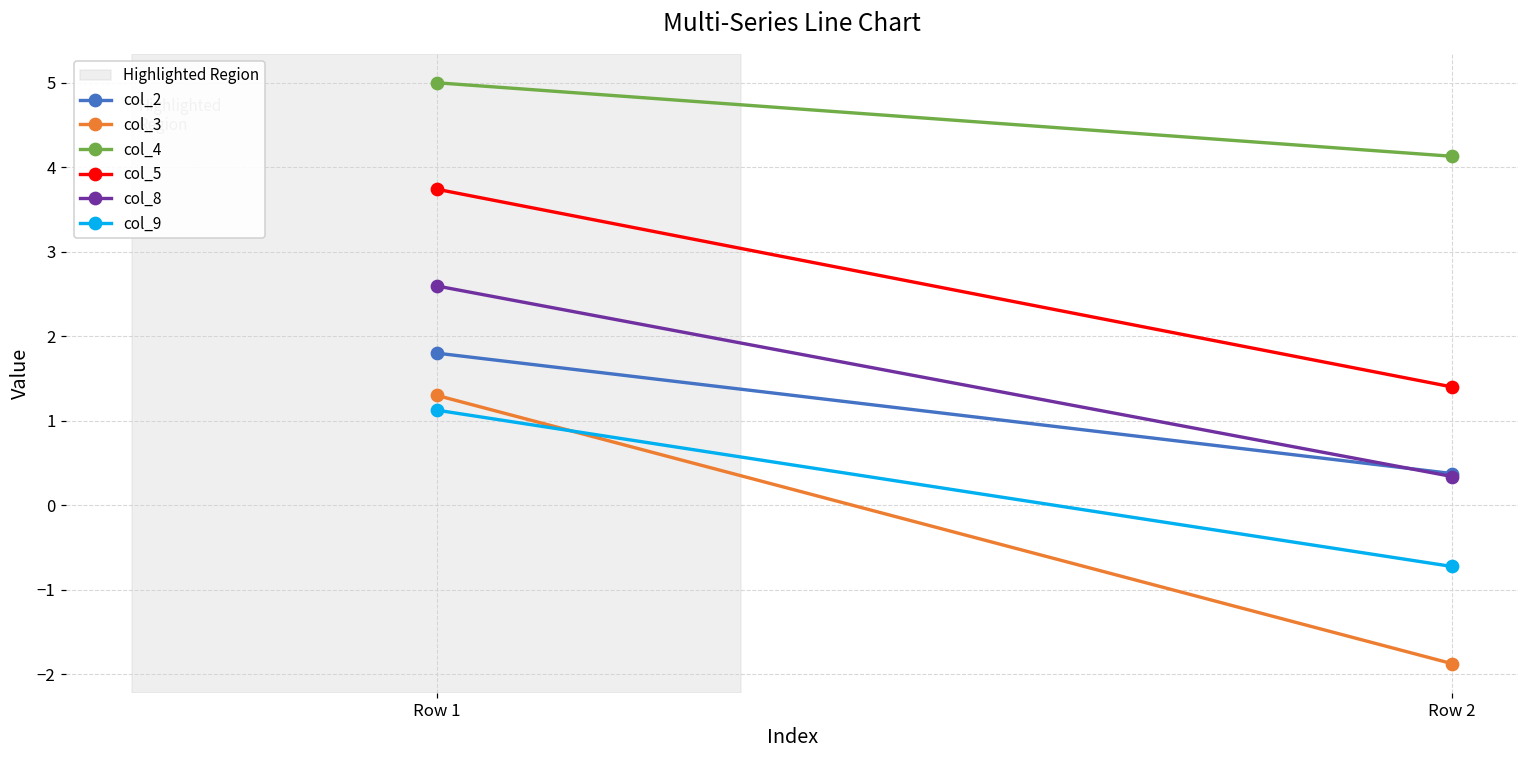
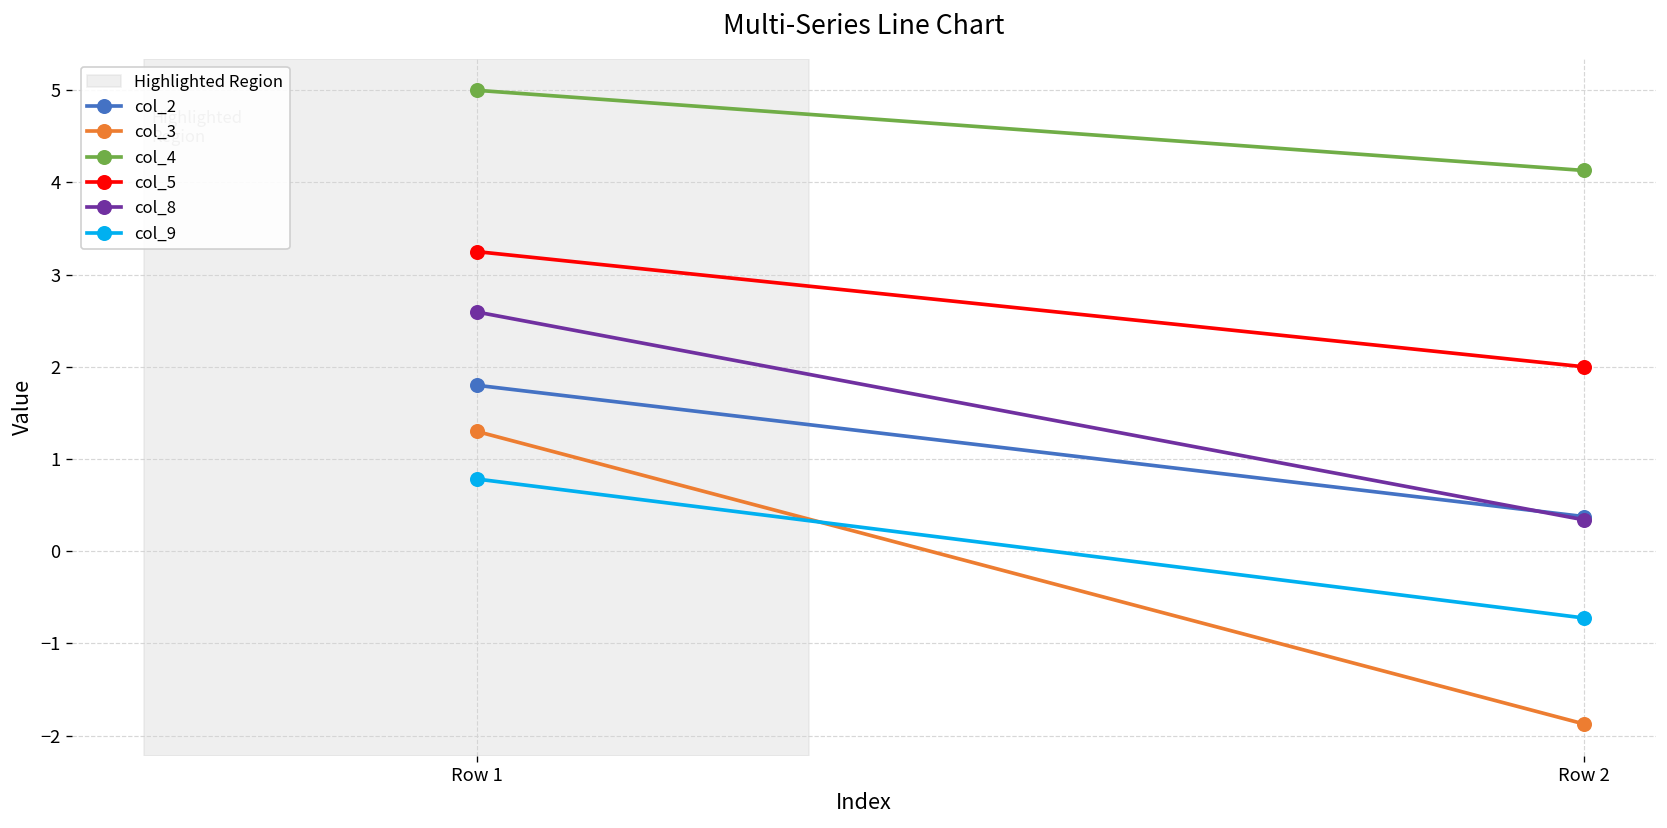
  {
    "col_2": {
      "Row 1": 1.8,
      "Row 2": 0.4
    },
    "col_3": {
      "Row 1": 1.3,
      "Row 2": -1.9
    },
    "col_4": {
      "Row 1": 5.0,
      "Row 2": 4.1
    },
    "col_5": {
-     "Row 1": 3.7,
-     "Row 2": 1.4
+     "Row 1": 3.3,
+     "Row 2": 2.0
    },
    "col_8": {
      "Row 1": 2.6,
      "Row 2": 0.3
    },
    "col_9": {
-     "Row 1": 1.1,
+     "Row 1": 0.8,
      "Row 2": -0.7
    }
  }
